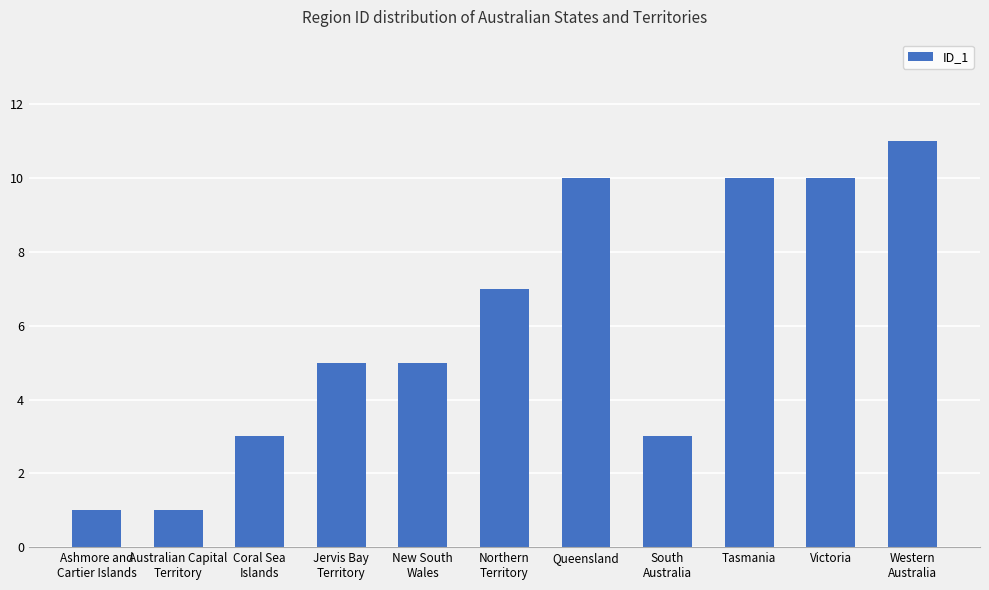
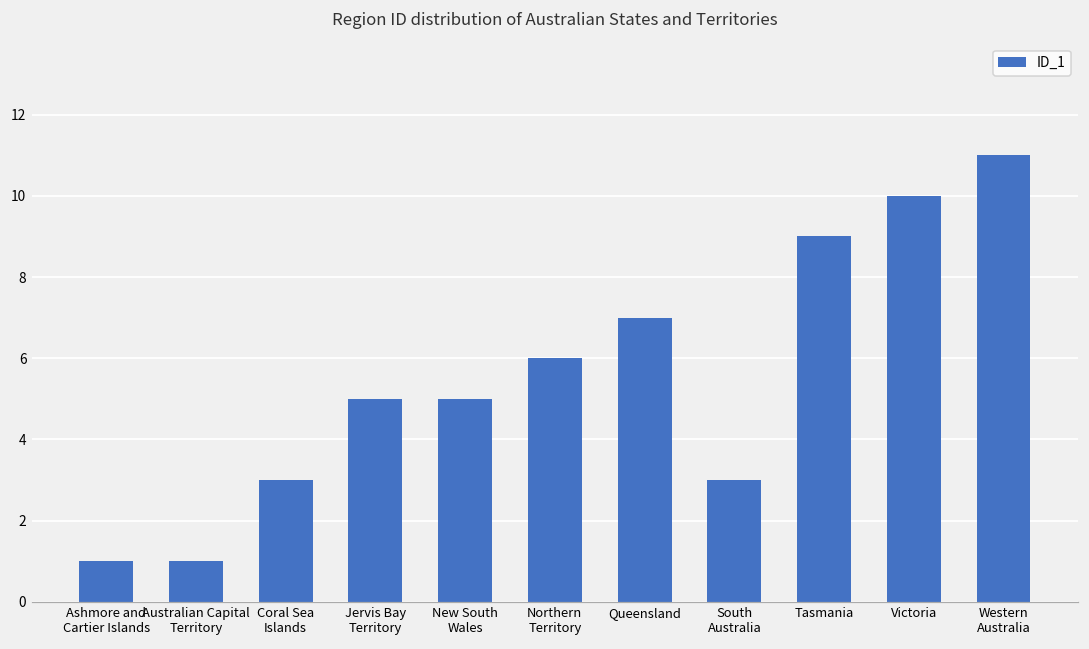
  {
    "Ashmore and Cartier Islands": 1,
    "Australian Capital Territory": 1,
    "Coral Sea Islands": 3,
    "Jervis Bay Territory": 5,
    "New South Wales": 5,
-   "Northern Territory": 7,
-   "Queensland": 10,
+   "Northern Territory": 6,
+   "Queensland": 7,
    "South Australia": 3,
-   "Tasmania": 10,
+   "Tasmania": 9,
    "Victoria": 10,
    "Western Australia": 11
  }
